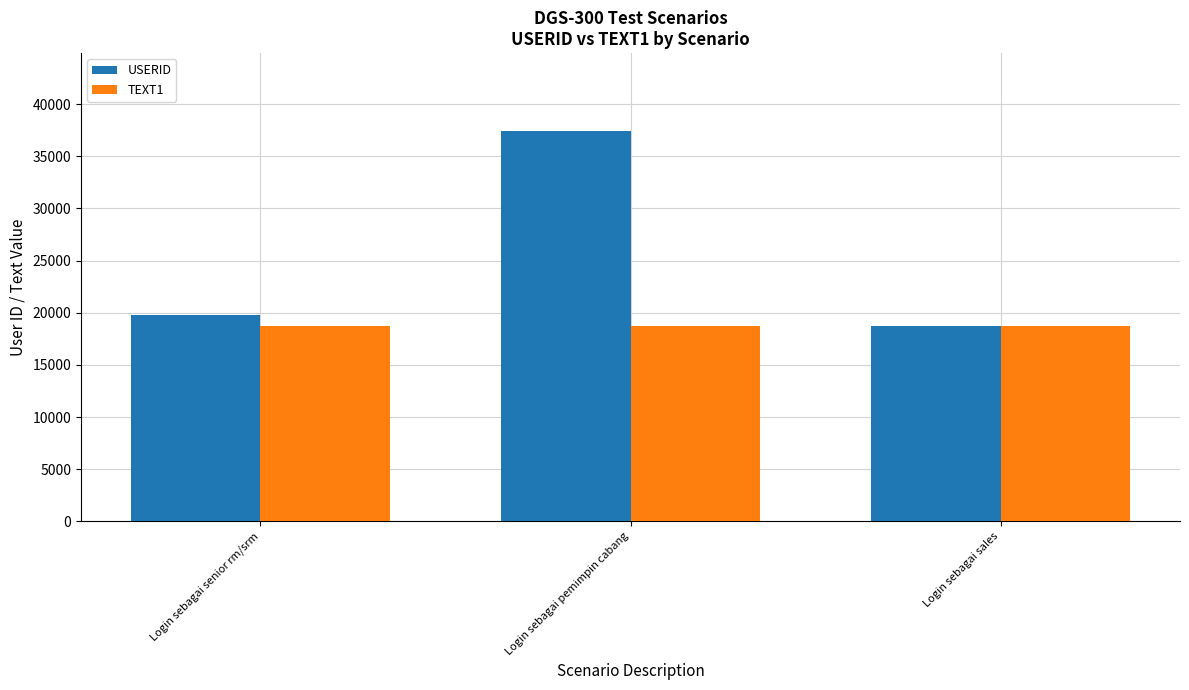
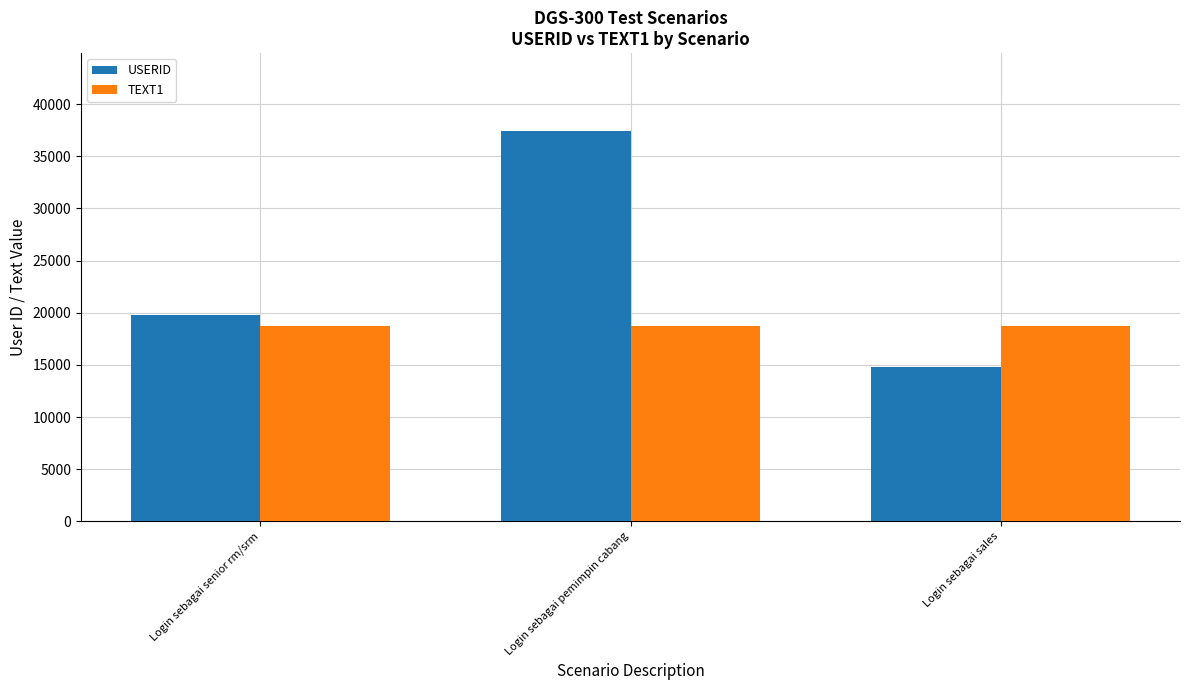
  {
    "USERID": {
      "Login sebagai senior rm/srm": 19800,
      "Login sebagai pemimpin cabang": 37400,
-     "Login sebagai sales": 18700
+     "Login sebagai sales": 14800
    },
    "TEXT1": {
      "Login sebagai senior rm/srm": 18700,
      "Login sebagai pemimpin cabang": 18700,
      "Login sebagai sales": 18700
    }
  }
